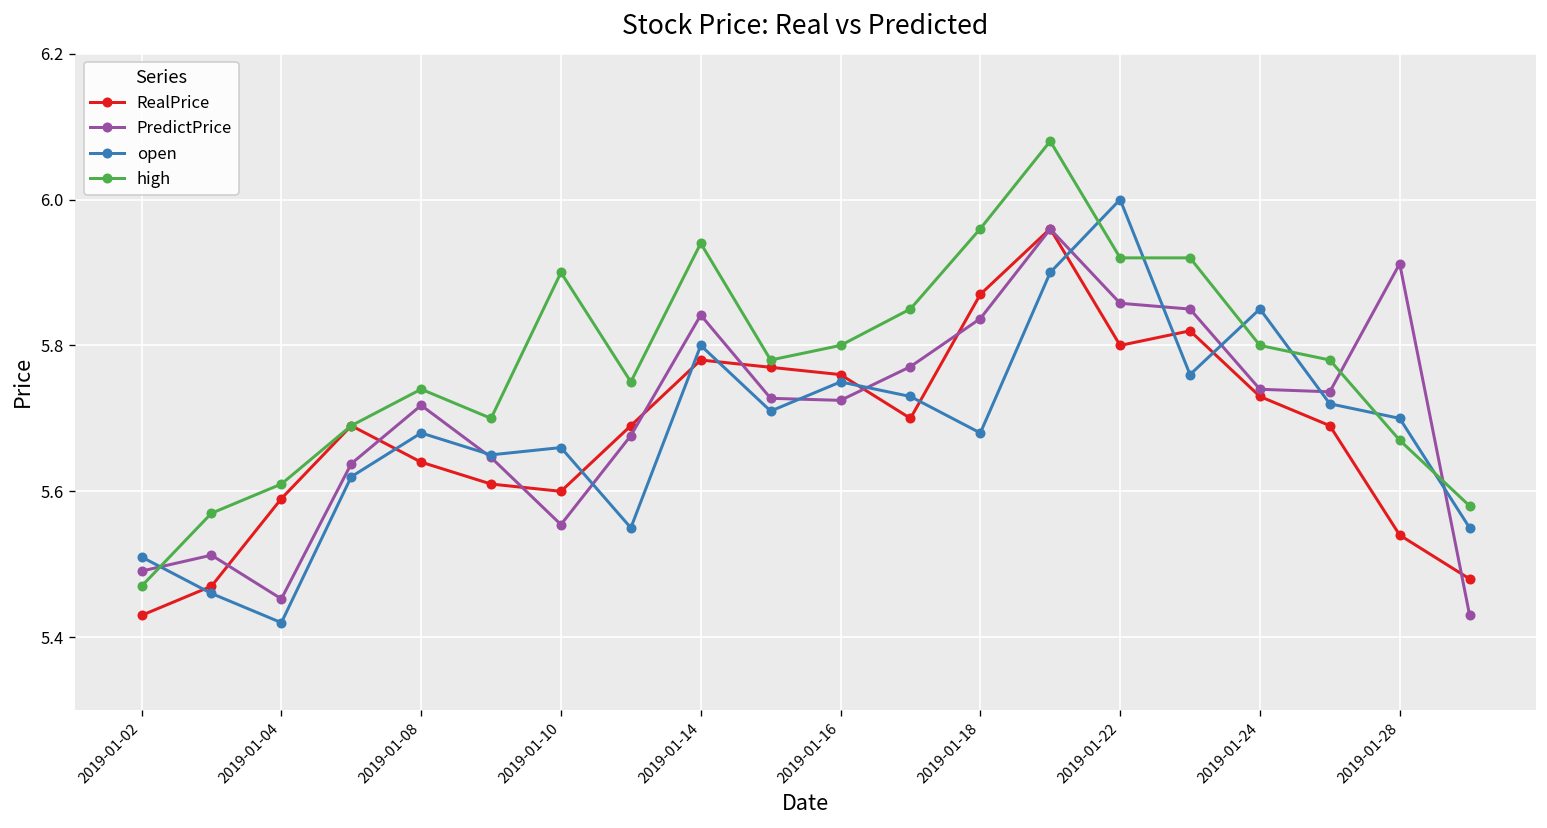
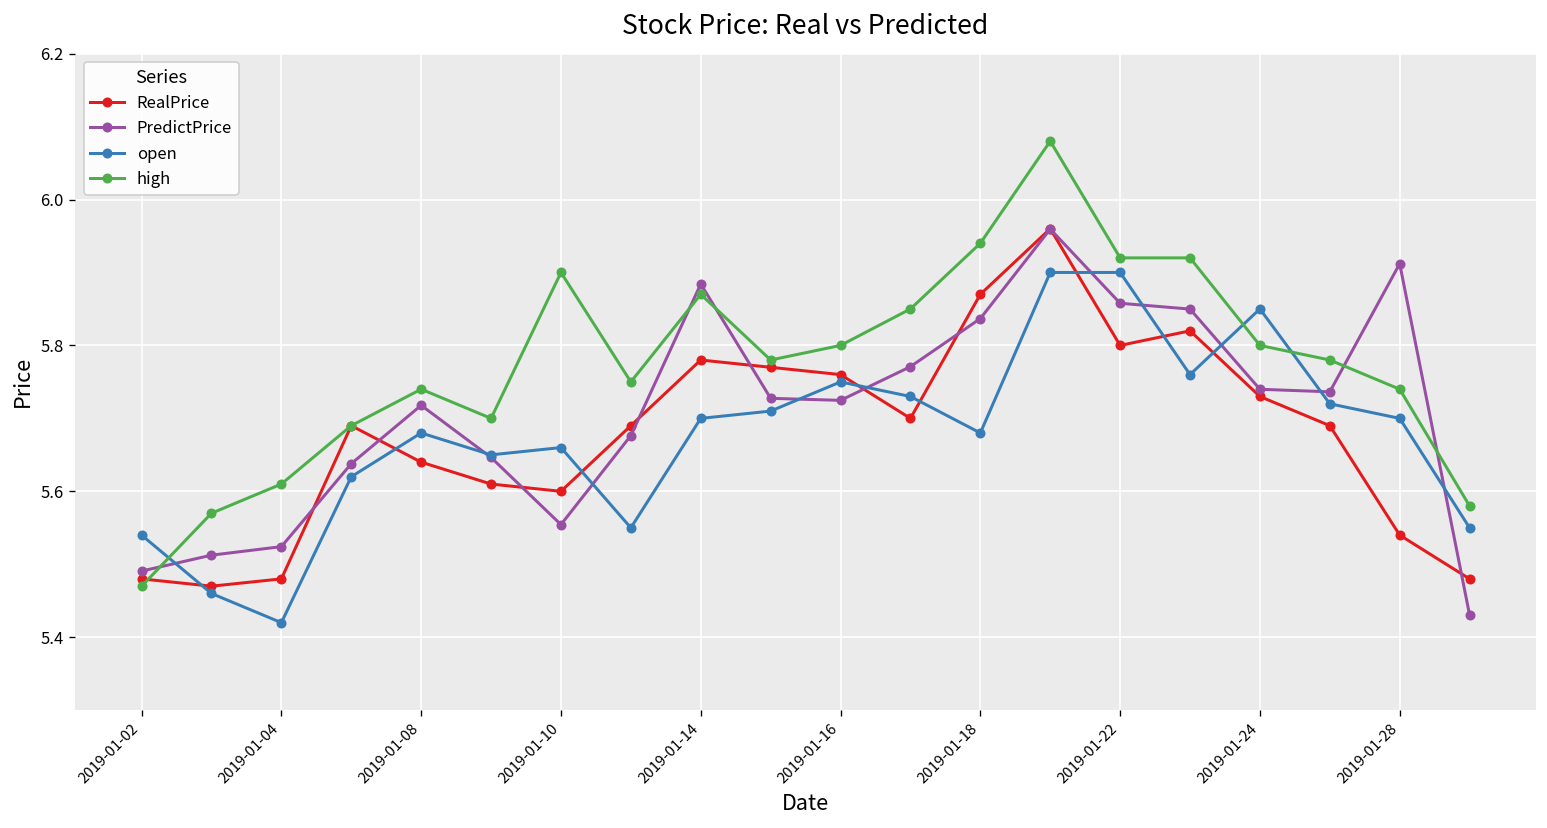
  {
    "RealPrice": {
-     "2019-01-02": 5.43,
-     "2019-01-04": 5.59,
+     "2019-01-02": 5.48,
+     "2019-01-04": 5.48,
      "2019-01-08": 5.64,
      "2019-01-10": 5.60,
      "2019-01-14": 5.78,
      "2019-01-16": 5.76,
      "2019-01-18": 5.87,
      "2019-01-22": 5.80,
      "2019-01-24": 5.73,
      "2019-01-28": 5.54
    },
    "PredictPrice": {
      "2019-01-02": 5.49,
-     "2019-01-04": 5.45,
+     "2019-01-04": 5.52,
      "2019-01-08": 5.72,
      "2019-01-10": 5.55,
-     "2019-01-14": 5.84,
+     "2019-01-14": 5.88,
      "2019-01-16": 5.72,
      "2019-01-18": 5.84,
      "2019-01-22": 5.86,
      "2019-01-24": 5.74,
      "2019-01-28": 5.91
    },
    "open": {
-     "2019-01-02": 5.51,
+     "2019-01-02": 5.54,
      "2019-01-04": 5.42,
      "2019-01-08": 5.68,
      "2019-01-10": 5.66,
-     "2019-01-14": 5.8,
+     "2019-01-14": 5.7,
      "2019-01-16": 5.75,
      "2019-01-18": 5.68,
-     "2019-01-22": 6.0,
+     "2019-01-22": 5.9,
      "2019-01-24": 5.85,
      "2019-01-28": 5.70
    },
    "high": {
      "2019-01-02": 5.47,
      "2019-01-04": 5.61,
      "2019-01-08": 5.74,
      "2019-01-10": 5.90,
-     "2019-01-14": 5.94,
+     "2019-01-14": 5.87,
      "2019-01-16": 5.80,
-     "2019-01-18": 5.96,
+     "2019-01-18": 5.94,
      "2019-01-22": 5.92,
      "2019-01-24": 5.80,
-     "2019-01-28": 5.67
+     "2019-01-28": 5.74
    }
  }
